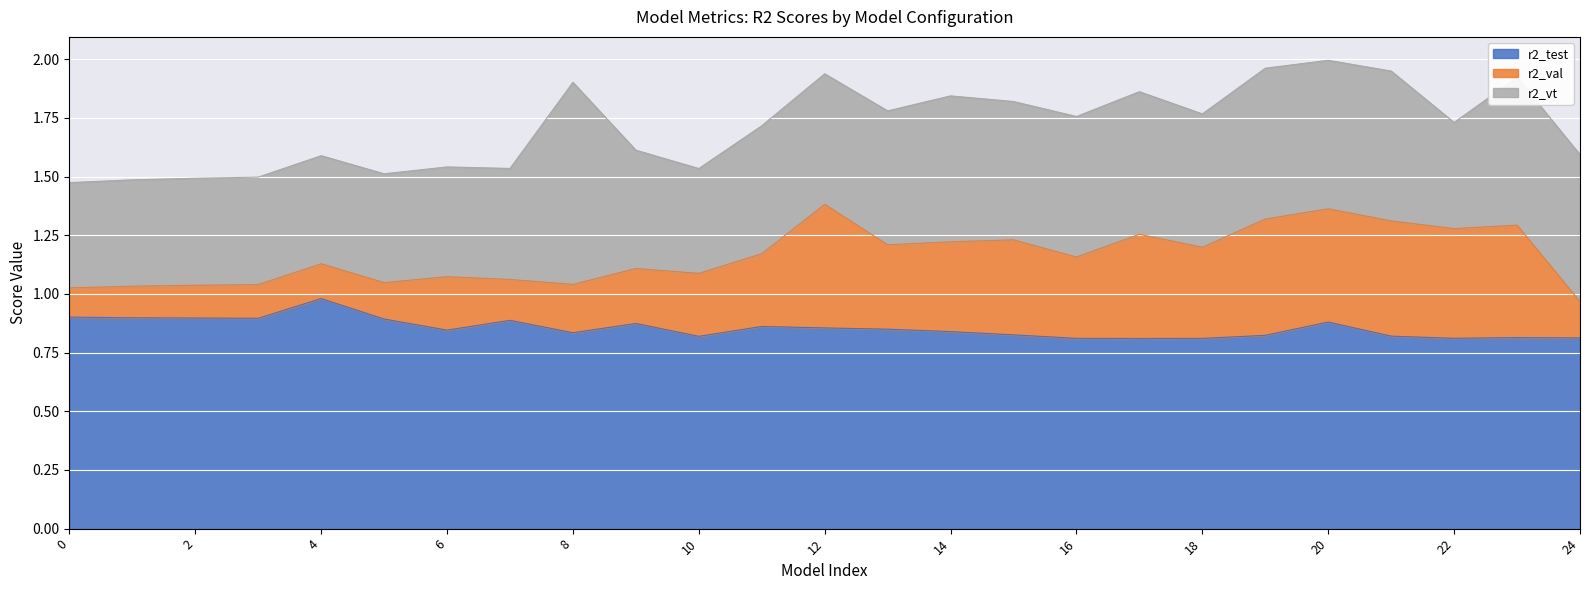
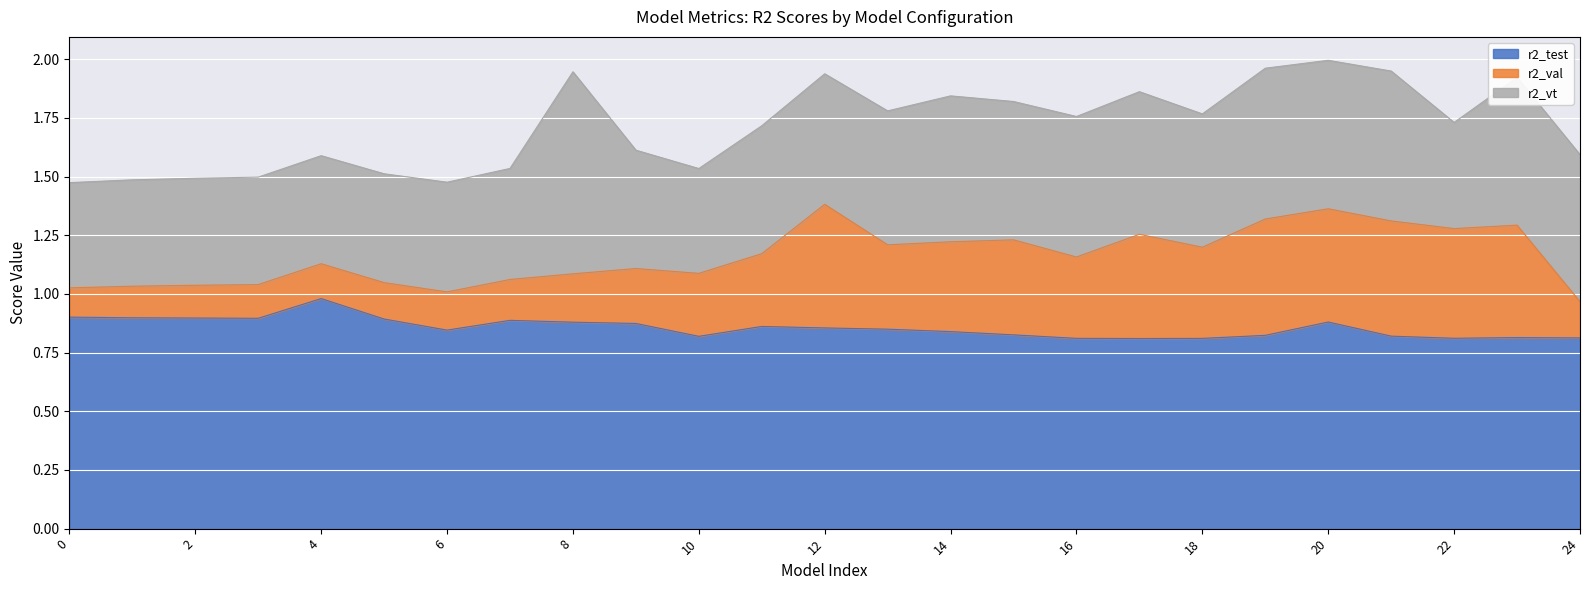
  {
    "r2_test": {
      "0": 0.90,
      "2": 0.90,
      "4": 0.98,
      "6": 0.85,
-     "8": 0.83,
+     "8": 0.88,
      "10": 0.82,
      "12": 0.86,
      "14": 0.84,
      "16": 0.81,
      "18": 0.81,
      "20": 0.88,
      "22": 0.81,
      "24": 0.81
    },
    "r2_val": {
      "0": 0.12,
      "2": 0.14,
      "4": 0.15,
-     "6": 0.23,
+     "6": 0.16,
      "8": 0.21,
      "10": 0.27,
      "12": 0.53,
      "14": 0.38,
      "16": 0.35,
      "18": 0.39,
      "20": 0.48,
      "22": 0.47,
      "24": 0.15
    },
    "r2_vt": {
      "0": 0.45,
      "2": 0.46,
      "4": 0.46,
      "6": 0.47,
      "8": 0.86,
      "10": 0.45,
      "12": 0.56,
      "14": 0.62,
      "16": 0.60,
      "18": 0.57,
      "20": 0.63,
      "22": 0.45,
      "24": 0.63
    }
  }
